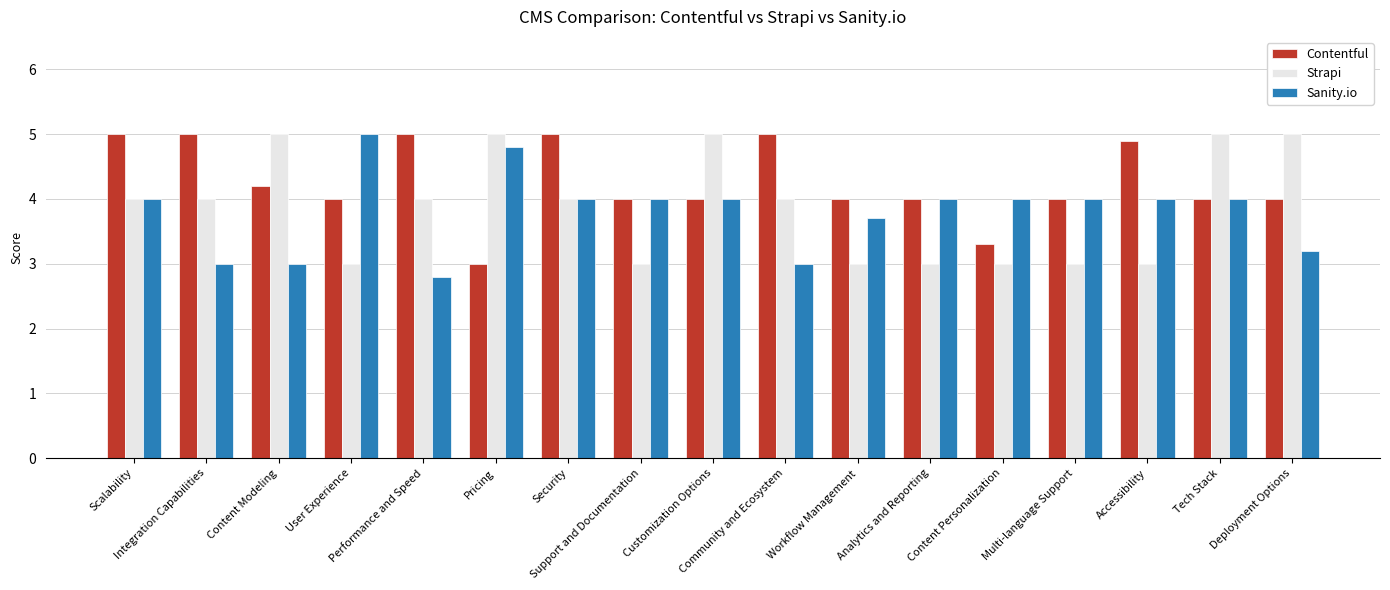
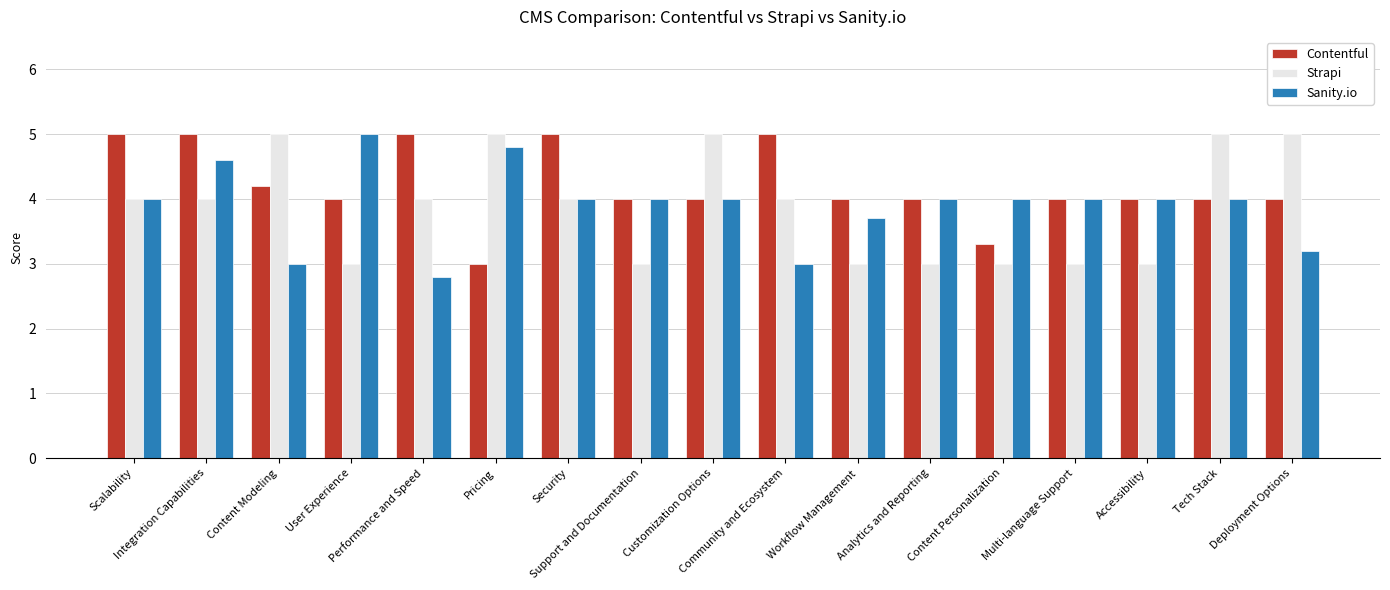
  {
    "Contentful": {
      "Scalability": 5.0,
      "Integration Capabilities": 5.0,
      "Content Modeling": 4.2,
      "User Experience": 4.0,
      "Performance and Speed": 5.0,
      "Pricing": 3.0,
      "Security": 5.0,
      "Support and Documentation": 4.0,
      "Customization Options": 4.0,
      "Community and Ecosystem": 5.0,
      "Workflow Management": 4.0,
      "Analytics and Reporting": 4.0,
      "Content Personalization": 3.3,
      "Multi-language Support": 4.0,
-     "Accessibility": 4.9,
+     "Accessibility": 4.0,
      "Tech Stack": 4.0,
      "Deployment Options": 4.0
    },
    "Strapi": {
      "Scalability": 4.0,
      "Integration Capabilities": 4.0,
      "Content Modeling": 5.0,
      "User Experience": 3.0,
      "Performance and Speed": 4.0,
      "Pricing": 5.0,
      "Security": 4.0,
      "Support and Documentation": 3.0,
      "Customization Options": 5.0,
      "Community and Ecosystem": 4.0,
      "Workflow Management": 3.0,
      "Analytics and Reporting": 3.0,
      "Content Personalization": 3.0,
      "Multi-language Support": 3.0,
      "Accessibility": 3.0,
      "Tech Stack": 5.0,
      "Deployment Options": 5.0
    },
    "Sanity.io": {
      "Scalability": 4.0,
-     "Integration Capabilities": 3.0,
+     "Integration Capabilities": 4.6,
      "Content Modeling": 3.0,
      "User Experience": 5.0,
      "Performance and Speed": 2.8,
      "Pricing": 4.8,
      "Security": 4.0,
      "Support and Documentation": 4.0,
      "Customization Options": 4.0,
      "Community and Ecosystem": 3.0,
      "Workflow Management": 3.7,
      "Analytics and Reporting": 4.0,
      "Content Personalization": 4.0,
      "Multi-language Support": 4.0,
      "Accessibility": 4.0,
      "Tech Stack": 4.0,
      "Deployment Options": 3.2
    }
  }
